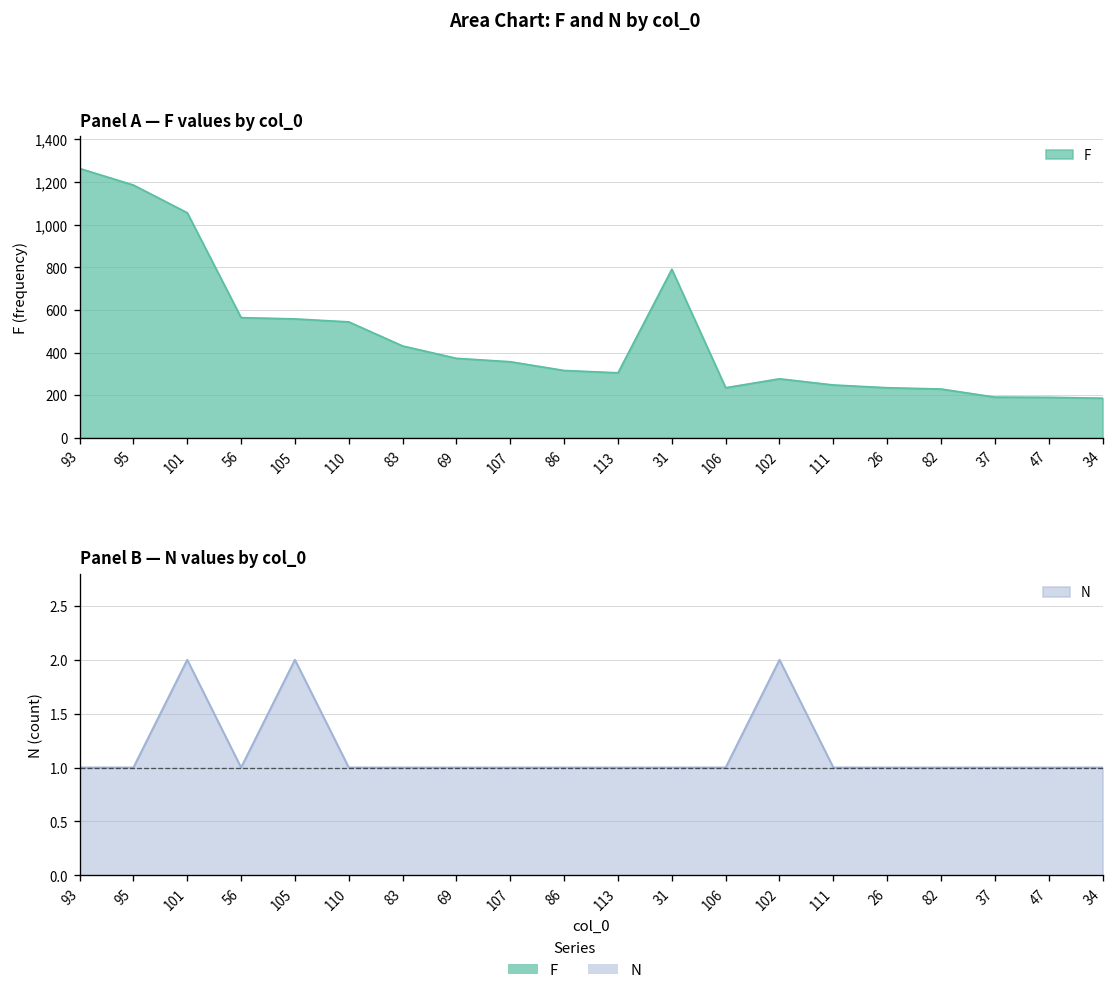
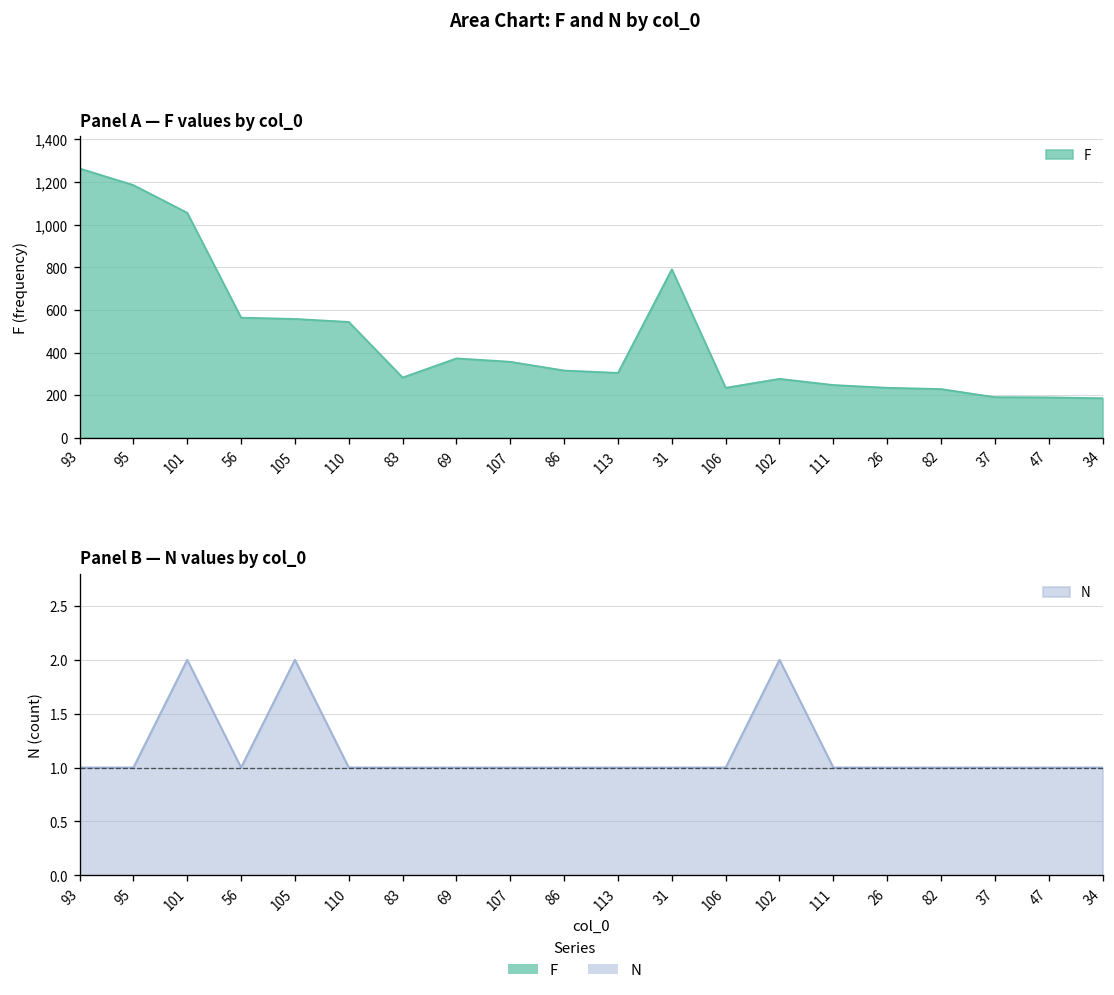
  {
    "Panel A — F values by col_0": {
      "93": "1,260",
      "95": "1,190",
      "101": "1,060",
      "56": "560",
      "105": "560",
      "110": "540",
-     "83": "430",
+     "83": "280",
      "69": "370",
      "107": "360",
      "86": "320",
      "113": "310",
      "31": "790",
      "106": "240",
      "102": "280",
      "111": "250",
      "26": "240",
      "82": "230",
      "37": "190",
      "47": "190",
      "34": "190"
    },
    "Panel B — N values by col_0": {
      "93": "1.0",
      "95": "1.0",
      "101": "2.0",
      "56": "1.0",
      "105": "2.0",
      "110": "1.0",
      "83": "1.0",
      "69": "1.0",
      "107": "1.0",
      "86": "1.0",
      "113": "1.0",
      "31": "1.0",
      "106": "1.0",
      "102": "2.0",
      "111": "1.0",
      "26": "1.0",
      "82": "1.0",
      "37": "1.0",
      "47": "1.0",
      "34": "1.0"
    }
  }
